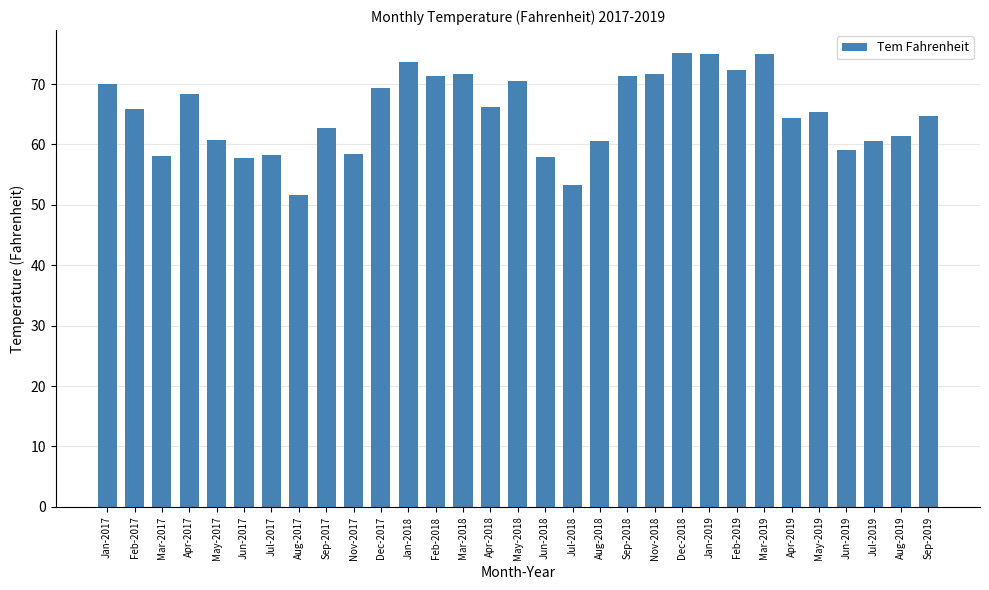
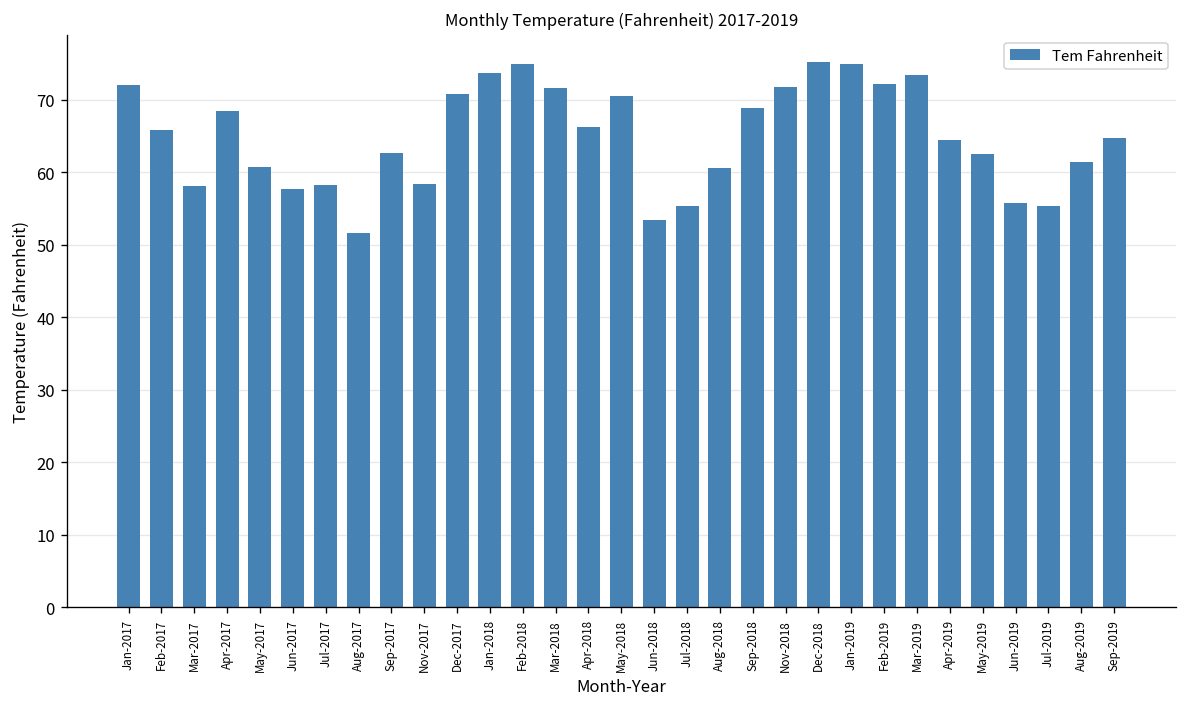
  {
-   "Jan-2017": 70,
+   "Jan-2017": 72,
    "Feb-2017": 66,
    "Mar-2017": 58,
    "Apr-2017": 68,
    "May-2017": 61,
    "Jun-2017": 58,
    "Jul-2017": 58,
    "Aug-2017": 52,
    "Sep-2017": 63,
    "Nov-2017": 58,
-   "Dec-2017": 69,
+   "Dec-2017": 71,
    "Jan-2018": 74,
-   "Feb-2018": 71,
+   "Feb-2018": 75,
    "Mar-2018": 72,
    "Apr-2018": 66,
    "May-2018": 71,
-   "Jun-2018": 58,
-   "Jul-2018": 53,
+   "Jun-2018": 53,
+   "Jul-2018": 55,
    "Aug-2018": 61,
-   "Sep-2018": 71,
+   "Sep-2018": 69,
    "Nov-2018": 72,
    "Dec-2018": 75,
    "Jan-2019": 75,
    "Feb-2019": 72,
-   "Mar-2019": 75,
+   "Mar-2019": 73,
    "Apr-2019": 64,
-   "May-2019": 65,
-   "Jun-2019": 59,
-   "Jul-2019": 61,
+   "May-2019": 63,
+   "Jun-2019": 56,
+   "Jul-2019": 55,
    "Aug-2019": 61,
    "Sep-2019": 65
  }
